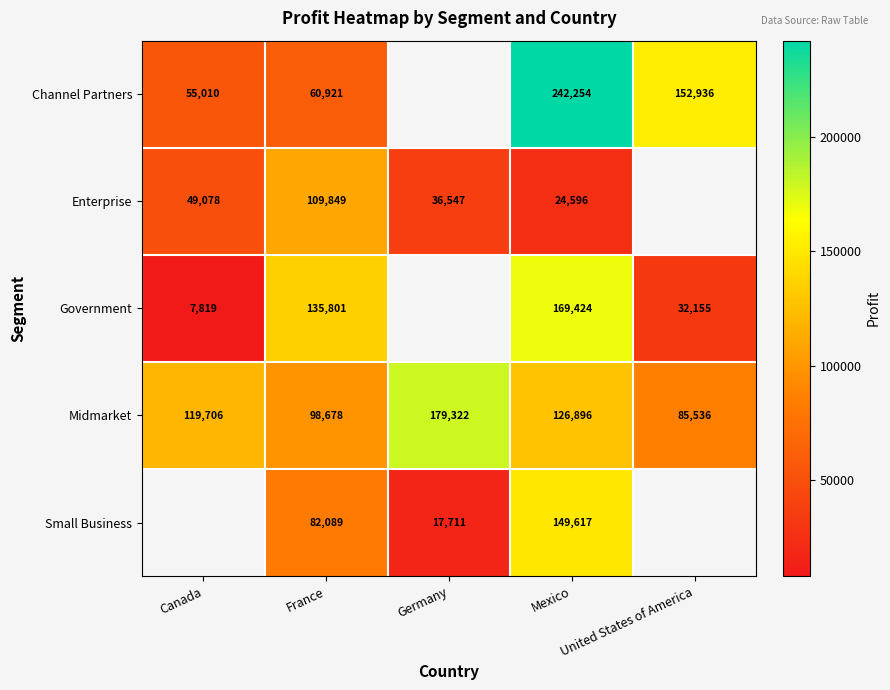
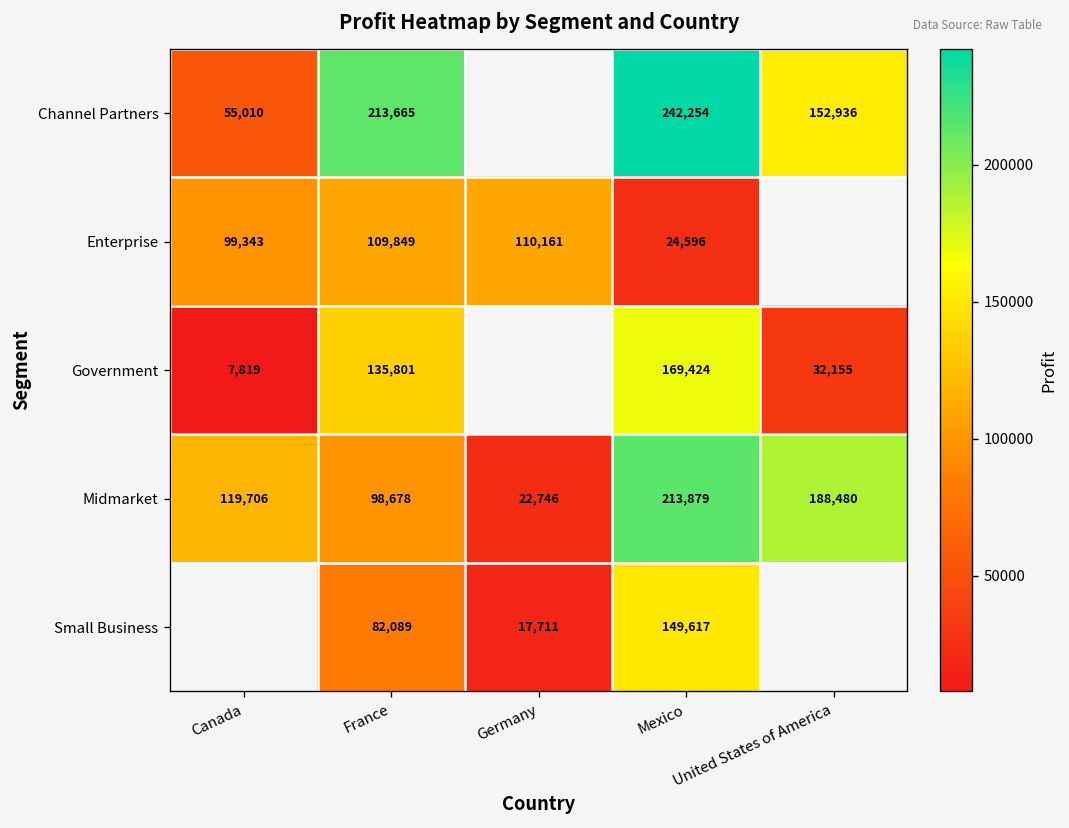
  {
    "Channel Partners": {
      "Canada": "55,010",
-     "France": "60,921",
+     "France": "213,665",
      "Mexico": "242,254",
      "United States of America": "152,936"
    },
    "Enterprise": {
-     "Canada": "49,078",
+     "Canada": "99,343",
      "France": "109,849",
-     "Germany": "36,547",
+     "Germany": "110,161",
      "Mexico": "24,596"
    },
    "Government": {
      "Canada": "7,819",
      "France": "135,801",
      "Mexico": "169,424",
      "United States of America": "32,155"
    },
    "Midmarket": {
      "Canada": "119,706",
      "France": "98,678",
-     "Germany": "179,322",
-     "Mexico": "126,896",
-     "United States of America": "85,536"
+     "Germany": "22,746",
+     "Mexico": "213,879",
+     "United States of America": "188,480"
    },
    "Small Business": {
      "France": "82,089",
      "Germany": "17,711",
      "Mexico": "149,617"
    }
  }
